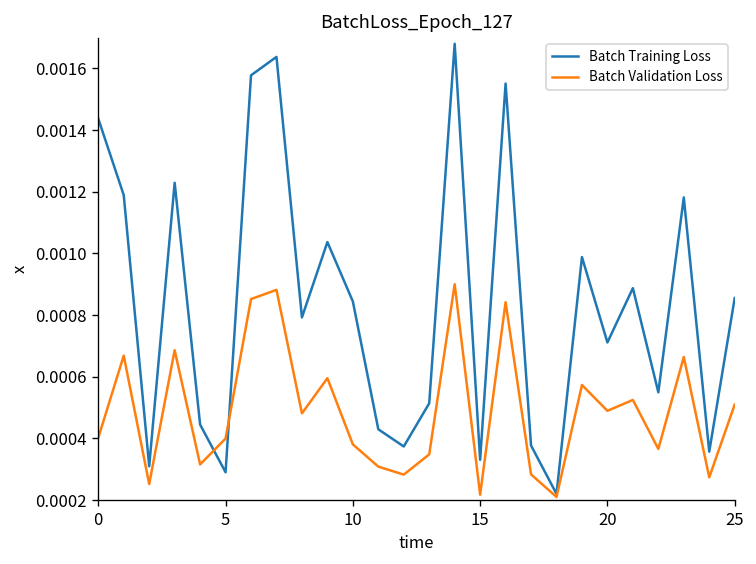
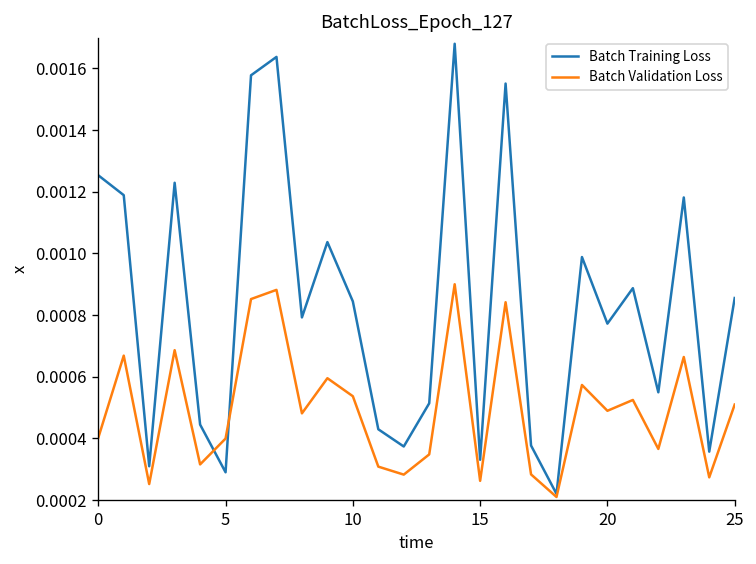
  {
    "Batch Training Loss": {
-     "0": 0.00144,
+     "0": 0.00125,
      "5": 0.00029,
      "10": 0.00084,
      "15": 0.00033,
-     "20": 0.00071,
+     "20": 0.00077,
      "25": 0.00086
    },
    "Batch Validation Loss": {
      "0": 0.00040,
      "5": 0.00040,
-     "10": 0.00038,
-     "15": 0.00022,
+     "10": 0.00054,
+     "15": 0.00026,
      "20": 0.00049,
      "25": 0.00051
    }
  }
